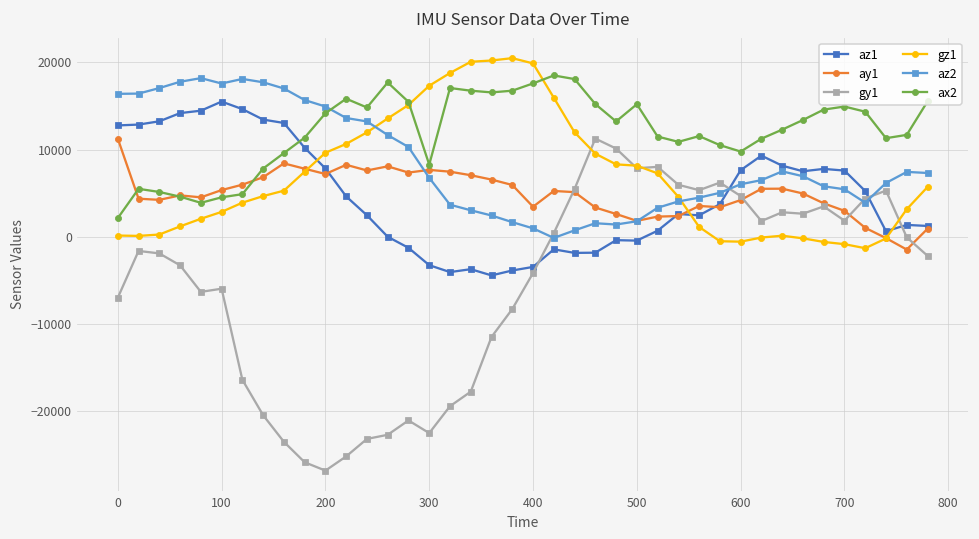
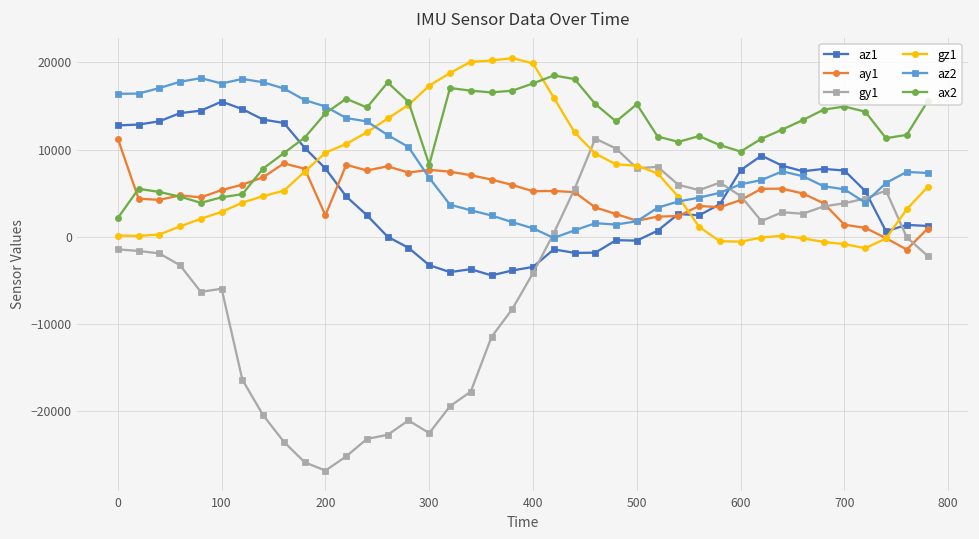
  {
    "ay1": {
      "0": 11000,
      "100": 5000,
-     "200": 7000,
+     "200": 2000,
      "300": 8000,
-     "400": 3000,
+     "400": 5000,
      "600": 4000,
-     "700": 3000
+     "700": 1000
    },
    "gy1": {
-     "0": -7000,
+     "0": -1000,
      "100": -6000,
      "200": -27000,
      "300": -23000,
      "400": -4000,
      "600": 5000,
-     "700": 2000
+     "700": 4000
    },
    "gz1": {
      "0": 0,
      "100": 3000,
      "200": 10000,
      "300": 17000,
      "400": 20000,
      "600": -1000,
      "700": -1000
    },
    "ax2": {
      "0": 2000,
      "100": 5000,
      "200": 14000,
      "300": 8000,
      "400": 18000,
      "500": 15000,
      "600": 10000,
      "700": 15000
    }
  }
